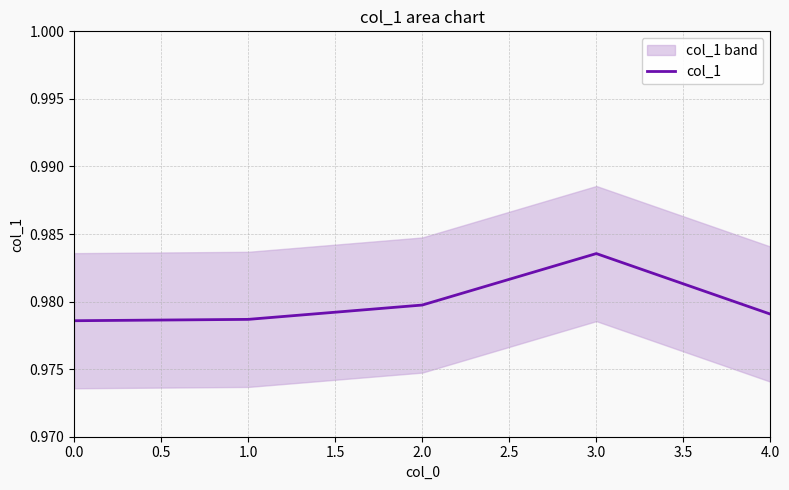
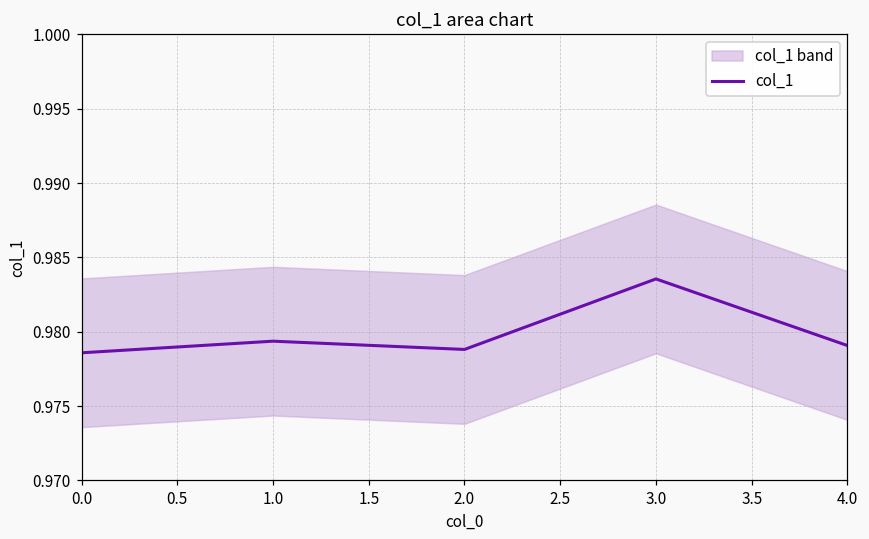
  {
    "col_1": {
      "0.0": 0.9786,
-     "1.0": 0.9787,
-     "2.0": 0.9797,
+     "1.0": 0.9794,
+     "2.0": 0.9788,
      "3.0": 0.9836,
      "4.0": 0.9791
    }
  }
